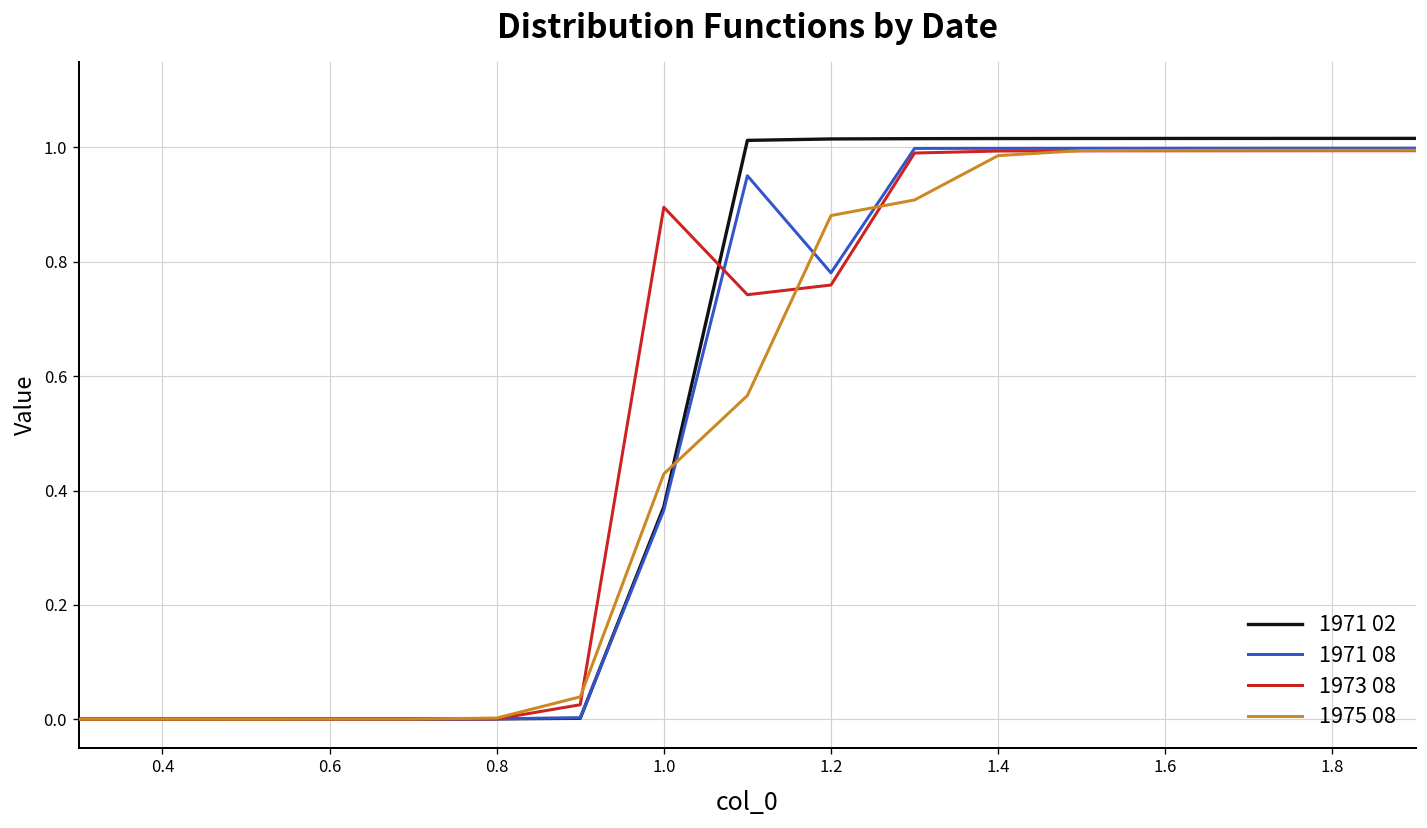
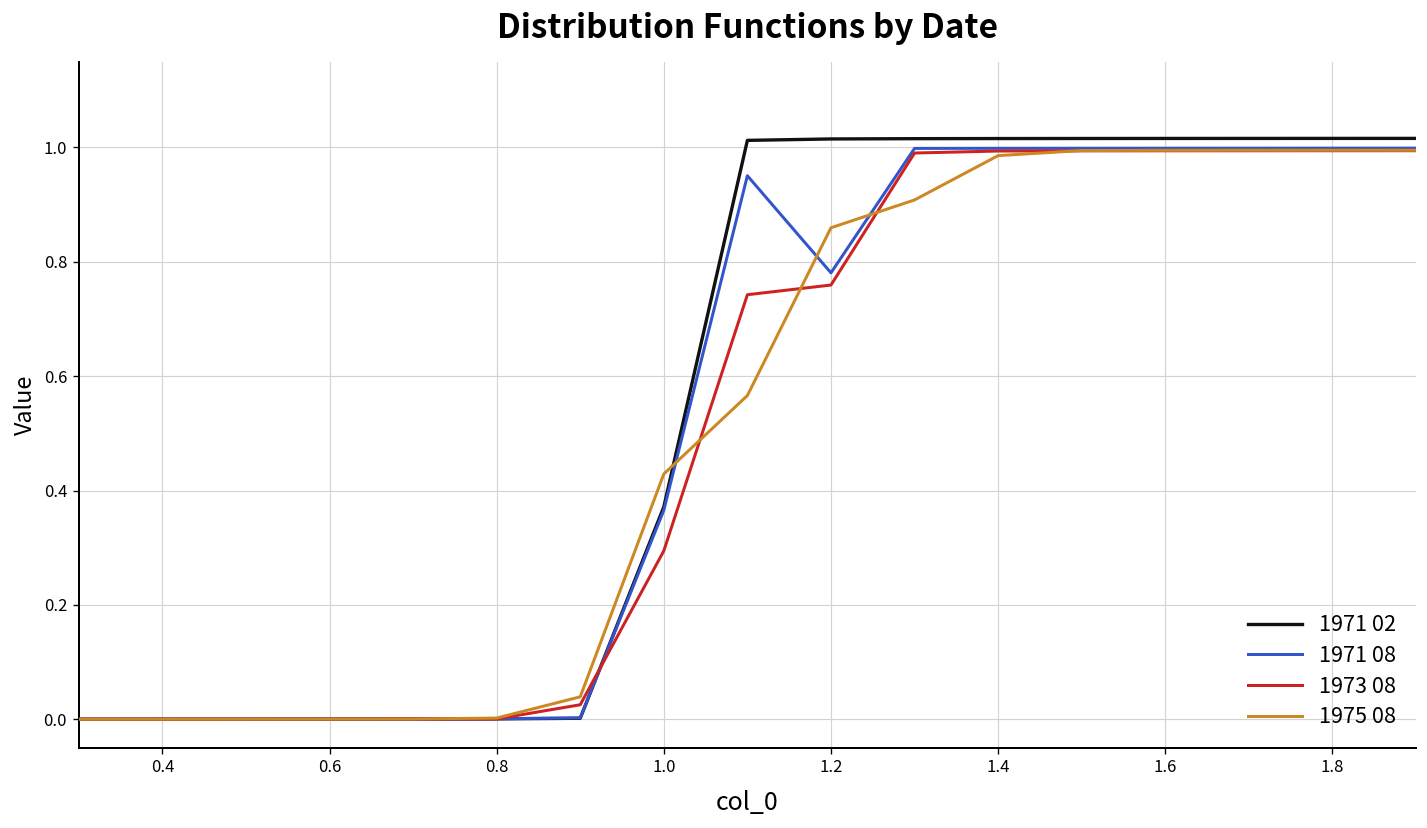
  {
    "1971 02": {
      "1.0": 0.37,
      "1.2": 1.01,
      "1.4": 1.02,
      "1.6": 1.02,
      "1.8": 1.02
    },
    "1971 08": {
      "1.0": 0.37,
      "1.2": 0.78
    },
    "1973 08": {
-     "1.0": 0.90,
+     "1.0": 0.29,
      "1.2": 0.76
    },
    "1975 08": {
      "1.0": 0.43,
-     "1.2": 0.88,
+     "1.2": 0.86,
      "1.4": 0.99
    }
  }
